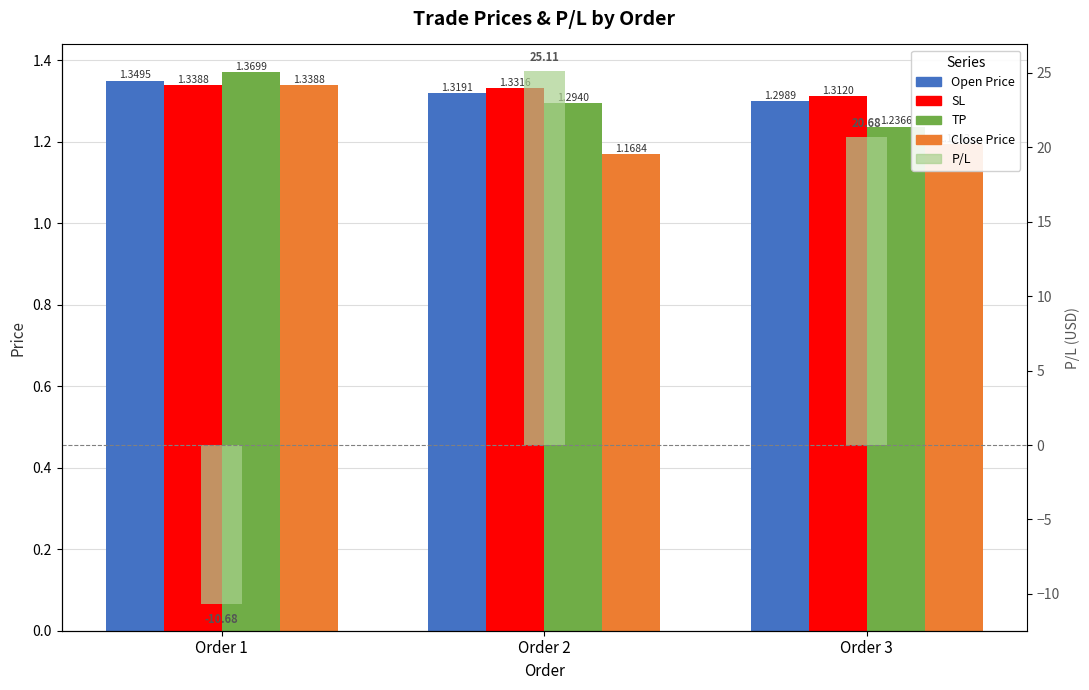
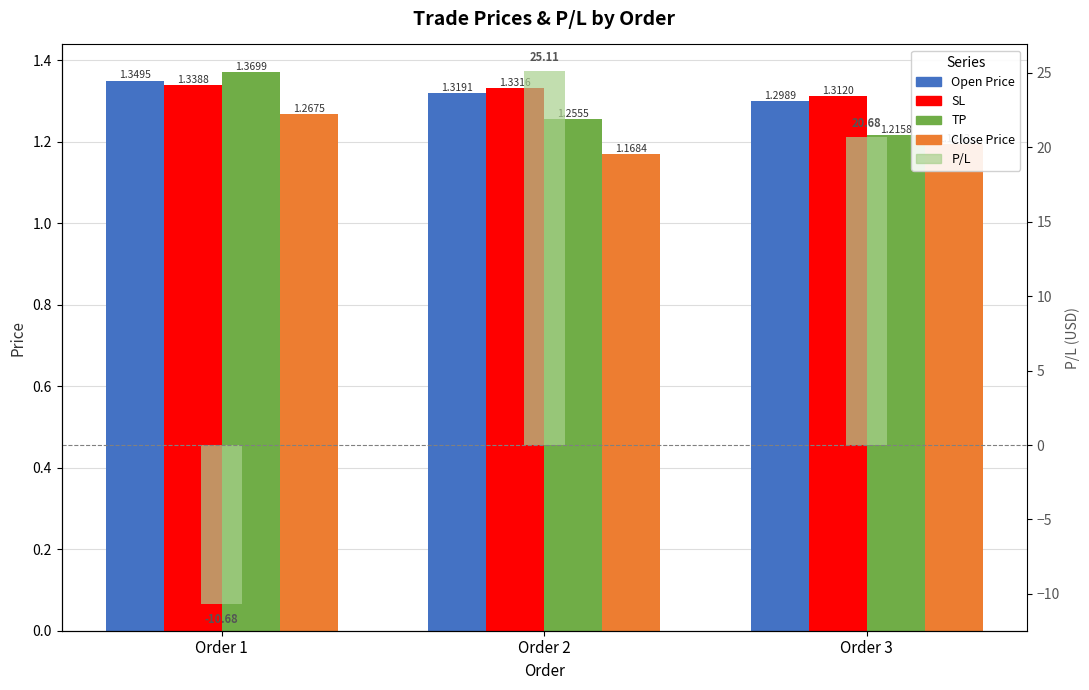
  {
    "Open Price": {
      "Order 1": 1.3495,
      "Order 2": 1.3191,
      "Order 3": 1.2989
    },
    "SL": {
      "Order 1": 1.3388,
      "Order 2": 1.3316,
      "Order 3": 1.3120
    },
    "TP": {
      "Order 1": 1.3699,
-     "Order 2": 1.2940,
-     "Order 3": 1.2366
+     "Order 2": 1.2555,
+     "Order 3": 1.2158
    },
    "Close Price": {
-     "Order 1": 1.3388,
+     "Order 1": 1.2675,
      "Order 2": 1.1684
    },
    "P/L": {
      "Order 1": -10.68,
      "Order 2": 25.11,
      "Order 3": 20.68
    }
  }
